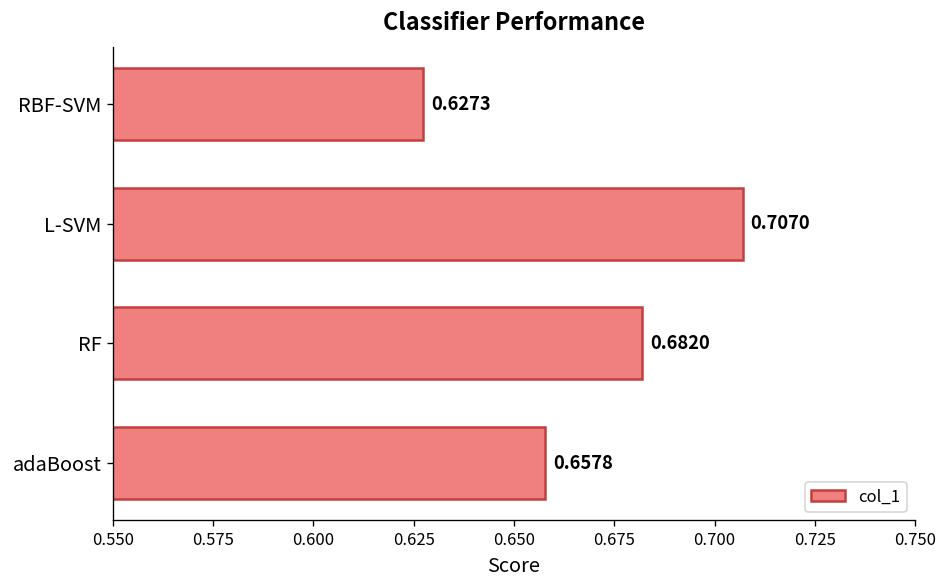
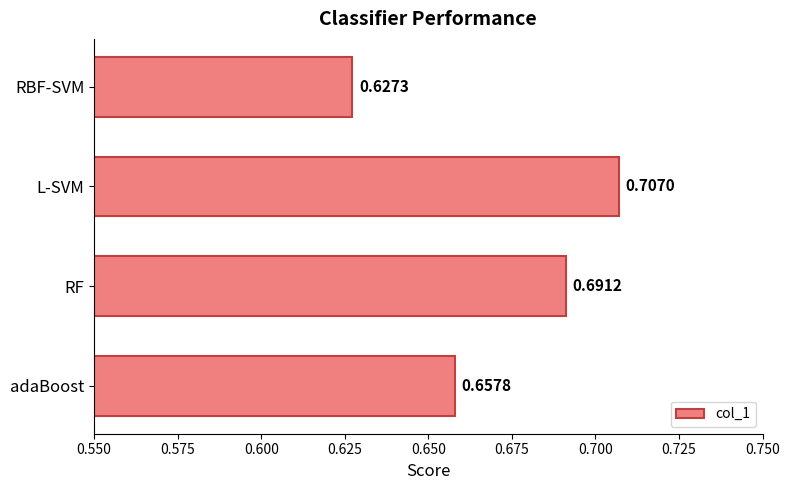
  {
    "RBF-SVM": 0.6273,
    "L-SVM": 0.7070,
-   "RF": 0.6820,
+   "RF": 0.6912,
    "adaBoost": 0.6578
  }
